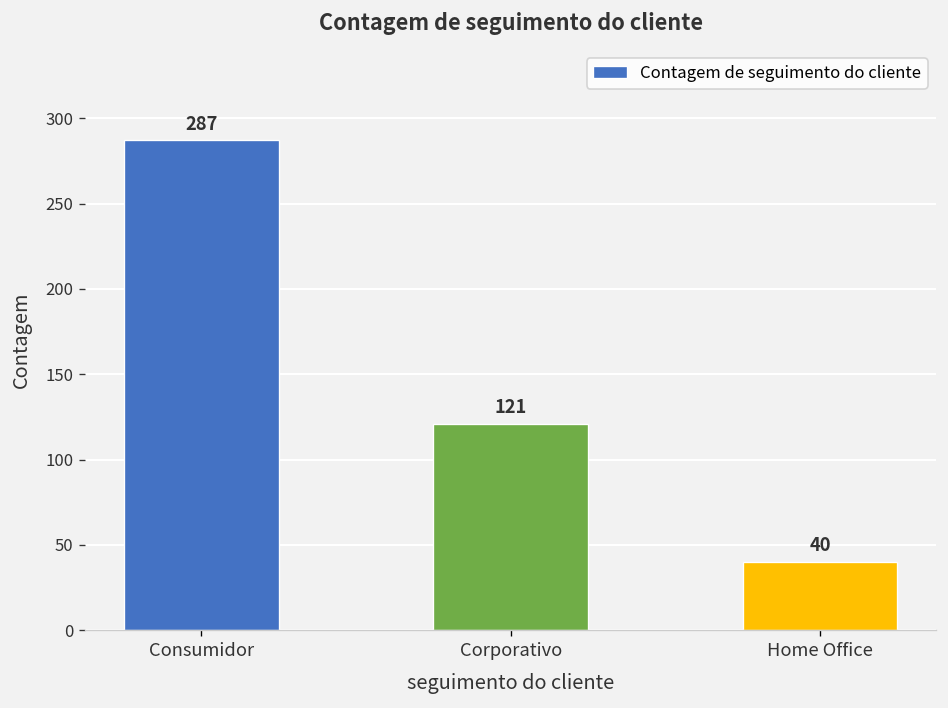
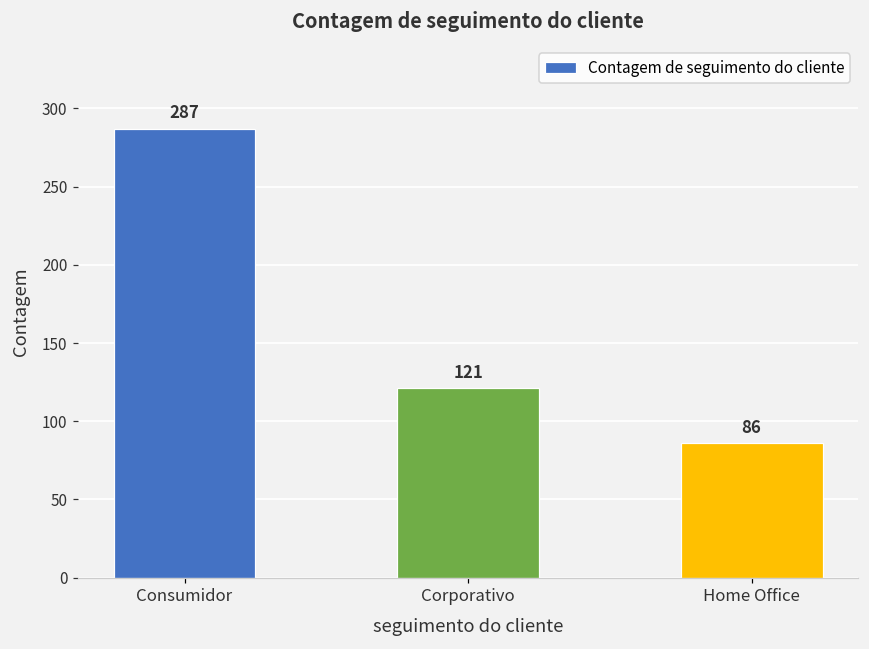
  {
    "Consumidor": 287,
    "Corporativo": 121,
-   "Home Office": 40
+   "Home Office": 86
  }
